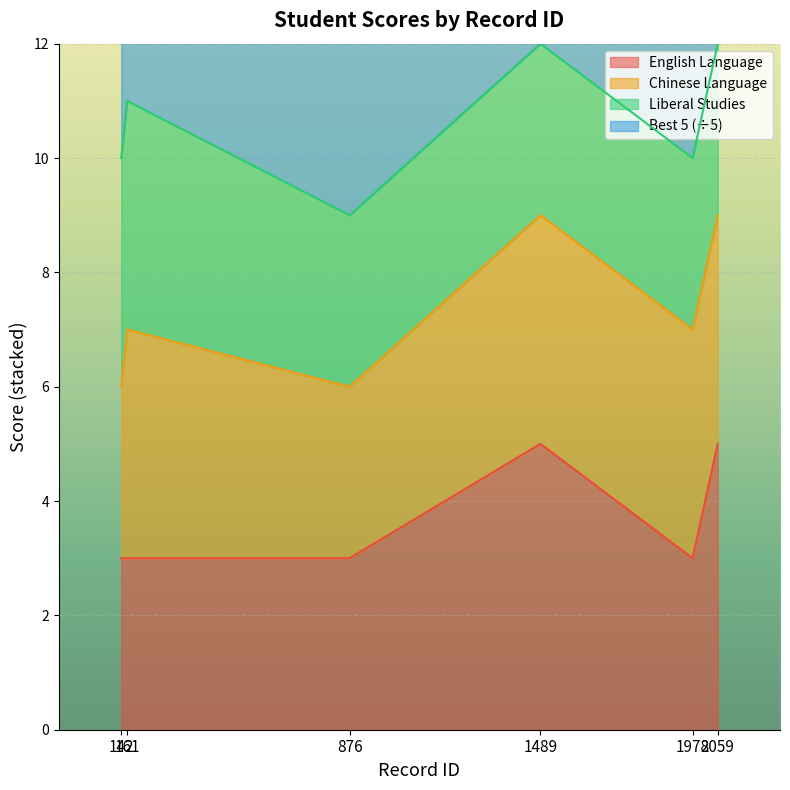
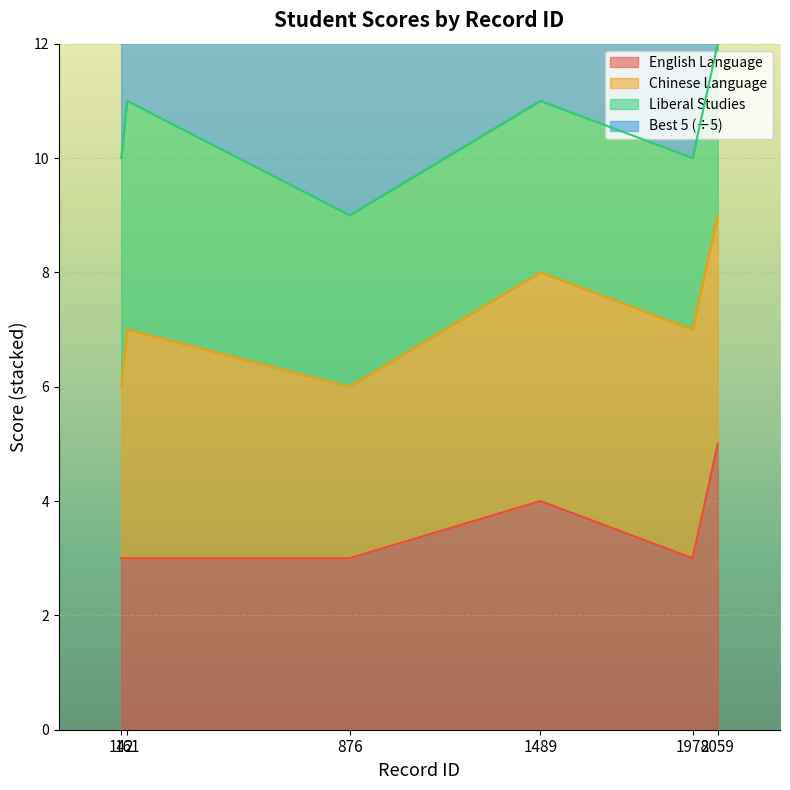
  {
    "English Language": {
      "876": 3,
-     "1489": 5
+     "1489": 4
    },
    "Chinese Language": {
      "876": 3,
      "1489": 4
    },
    "Liberal Studies": {
      "876": 3,
      "1489": 3
    }
  }
